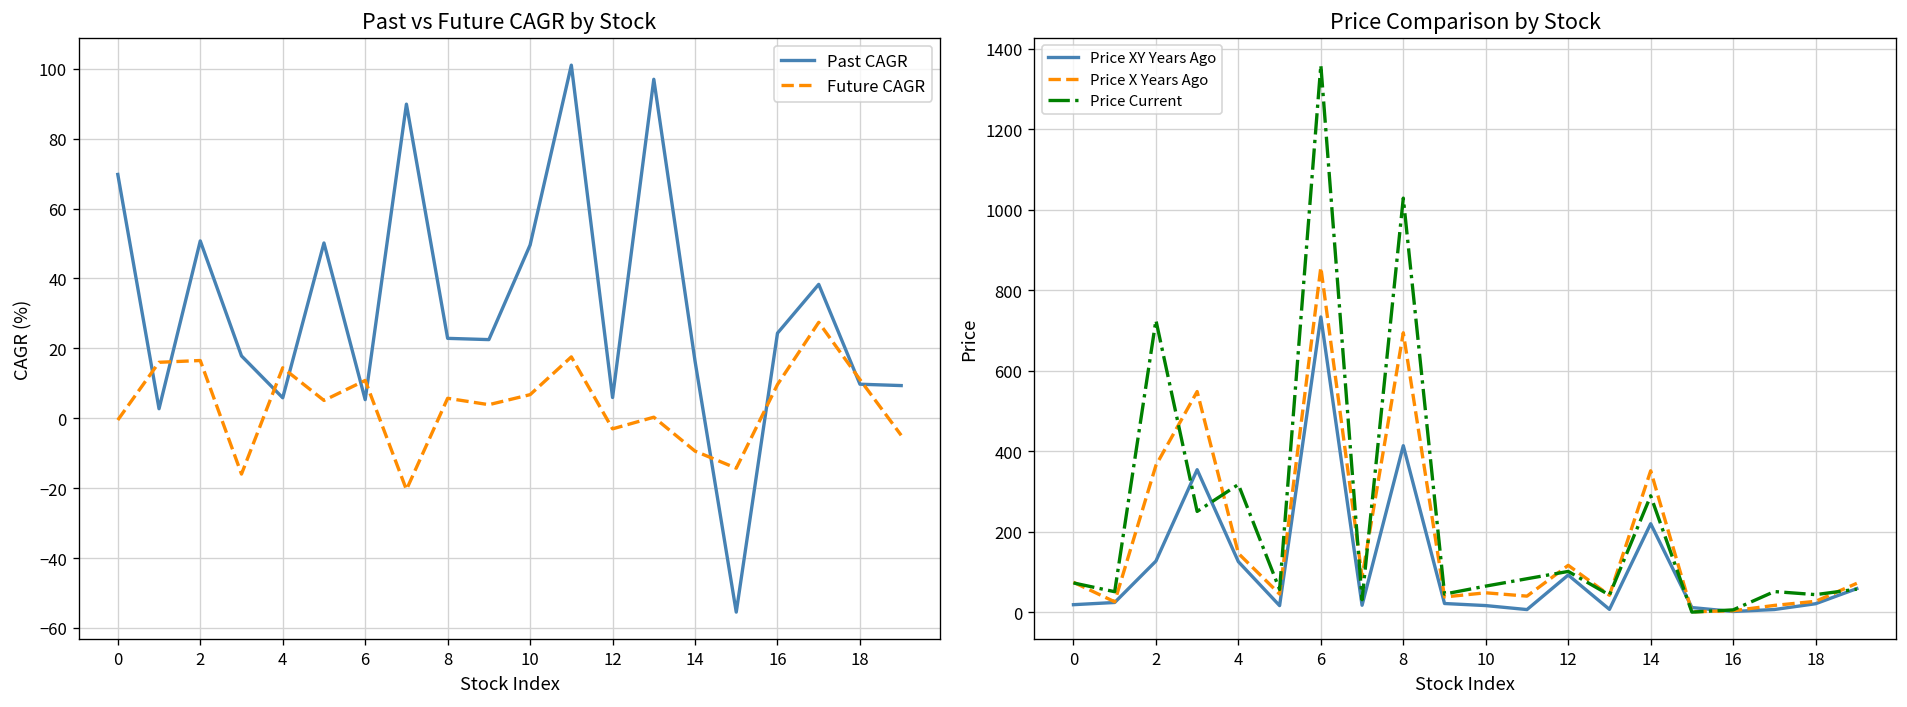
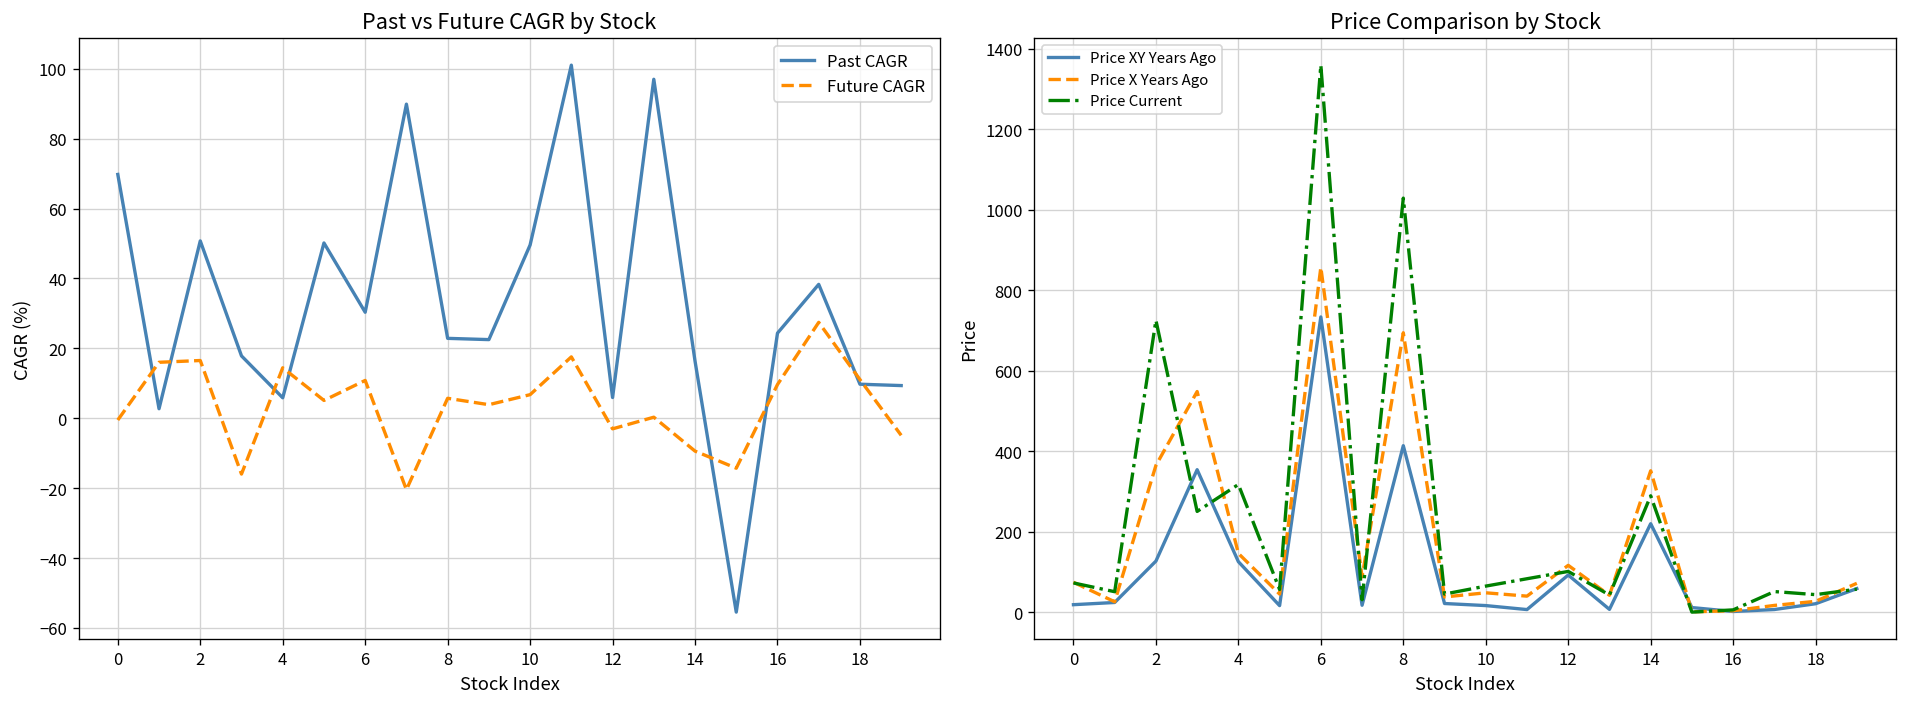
  {
    "Past vs Future CAGR by Stock": {
      "Past CAGR": {
        "0": 70,
        "2": 51,
        "4": 6,
-       "6": 5,
+       "6": 30,
        "8": 23,
        "10": 50,
        "12": 6,
        "14": 16,
        "16": 24,
        "18": 10
      },
      "Future CAGR": {
        "0": -1,
        "2": 17,
        "4": 14,
        "6": 11,
        "8": 6,
        "10": 7,
        "12": -3,
        "14": -9,
        "16": 10,
        "18": 11
      }
    },
    "Price Comparison by Stock": {
      "Price XY Years Ago": {
        "0": 20,
        "2": 130,
        "4": 130,
        "6": 730,
        "8": 410,
        "10": 20,
        "12": 90,
        "14": 220
      },
      "Price X Years Ago": {
        "2": 370,
        "4": 150,
        "6": 860,
        "8": 690,
        "10": 50,
        "12": 120,
        "14": 350
      },
      "Price Current": {
        "2": 730,
        "4": 320,
        "6": 1360,
        "8": 1030,
        "10": 70,
        "12": 100,
        "14": 290,
        "18": 40
      }
    }
  }
